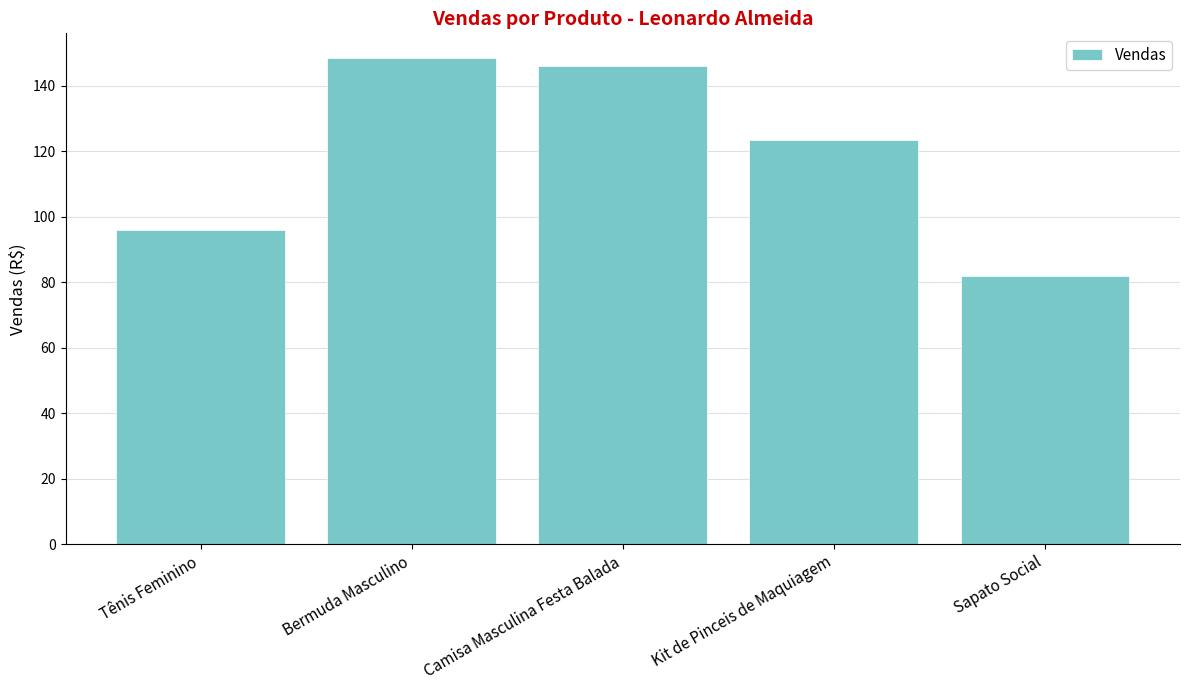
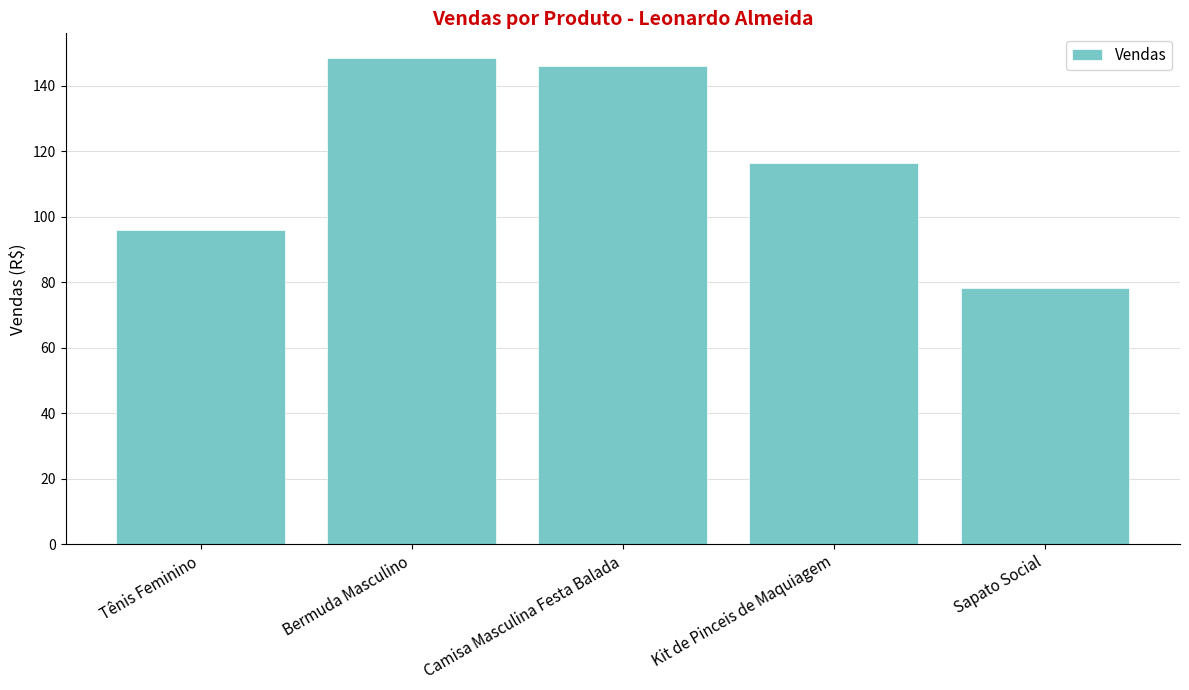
  {
    "Tênis Feminino": 96,
    "Bermuda Masculino": 149,
    "Camisa Masculina Festa Balada": 146,
-   "Kit de Pinceis de Maquiagem": 123,
-   "Sapato Social": 82
+   "Kit de Pinceis de Maquiagem": 117,
+   "Sapato Social": 78
  }
